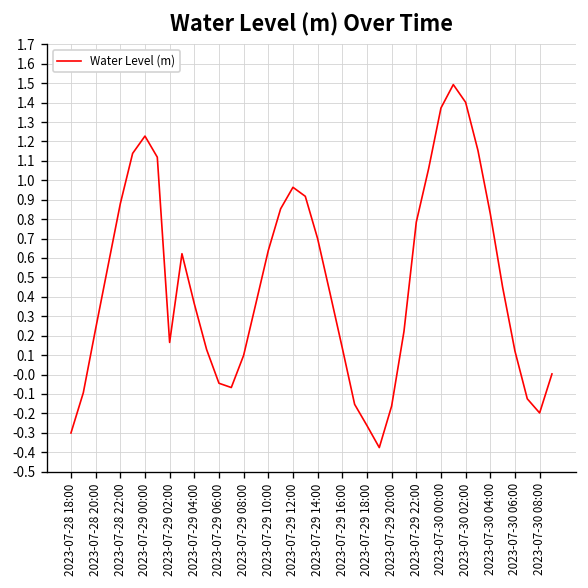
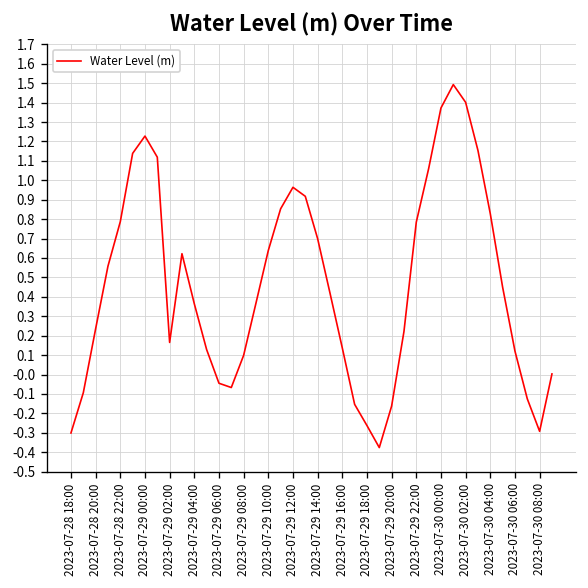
  {
    "2023-07-28 18:00": -0.30,
    "2023-07-28 20:00": 0.24,
-   "2023-07-28 22:00": 0.88,
+   "2023-07-28 22:00": 0.79,
    "2023-07-29 00:00": 1.23,
    "2023-07-29 02:00": 0.17,
    "2023-07-29 04:00": 0.36,
    "2023-07-29 06:00": -0.04,
    "2023-07-29 08:00": 0.10,
    "2023-07-29 10:00": 0.64,
    "2023-07-29 12:00": 0.96,
    "2023-07-29 14:00": 0.70,
    "2023-07-29 16:00": 0.14,
    "2023-07-29 18:00": -0.26,
    "2023-07-29 20:00": -0.16,
    "2023-07-29 22:00": 0.78,
    "2023-07-30 00:00": 1.37,
    "2023-07-30 02:00": 1.40,
    "2023-07-30 04:00": 0.83,
    "2023-07-30 06:00": 0.12,
-   "2023-07-30 08:00": -0.20
+   "2023-07-30 08:00": -0.29
  }
